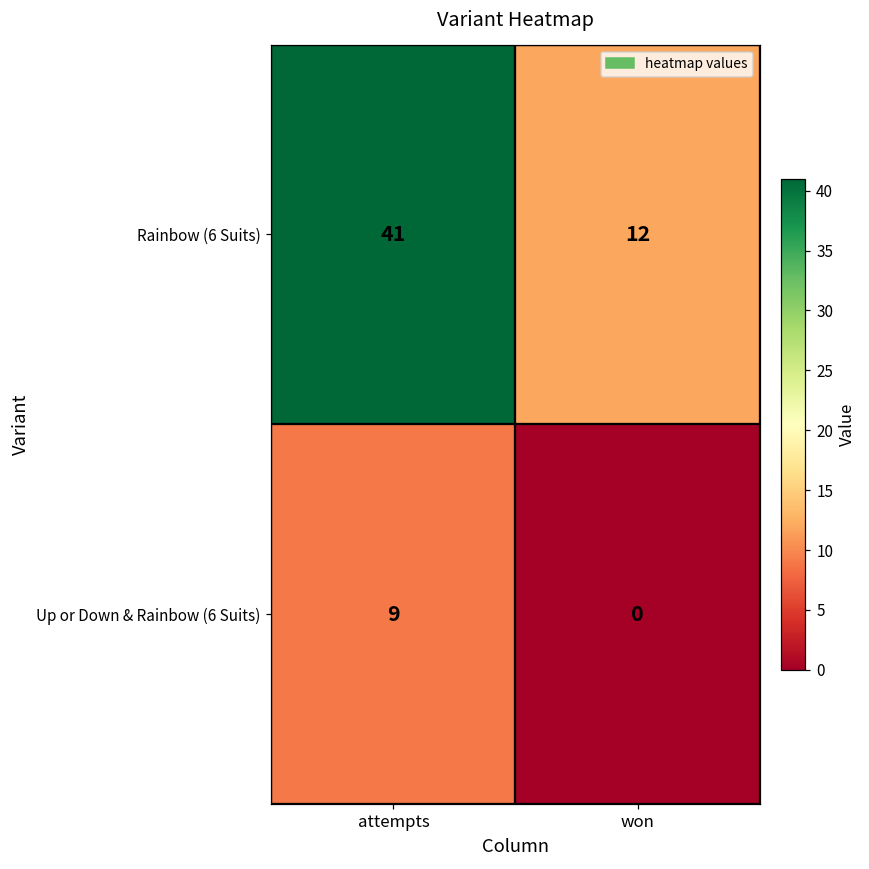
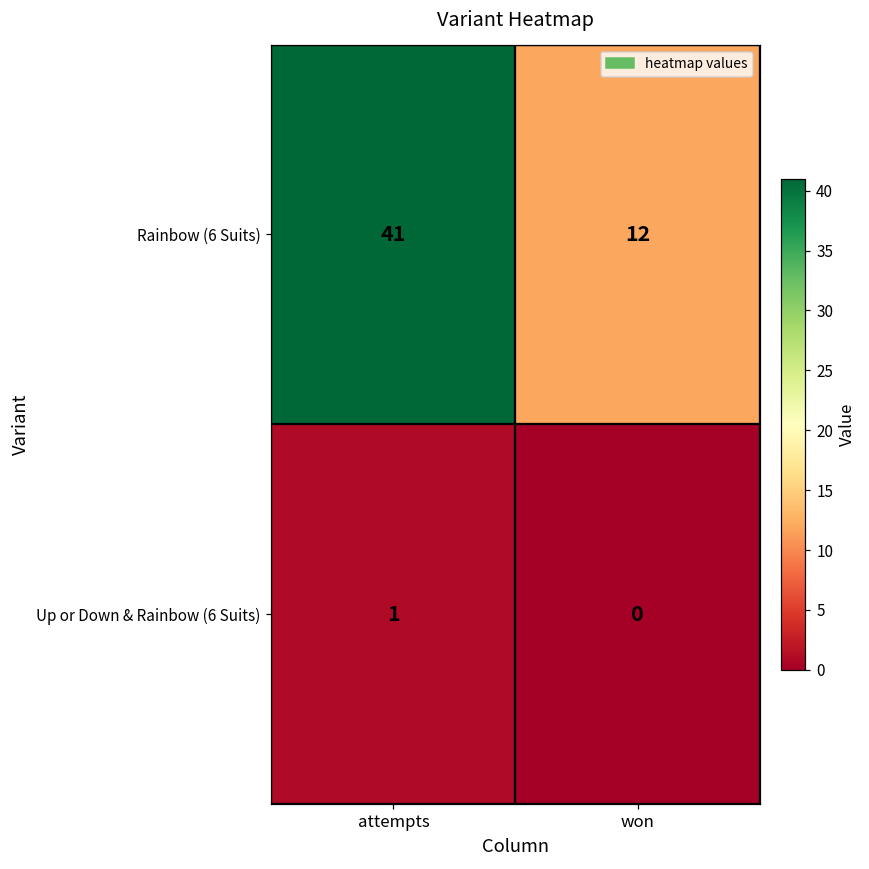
  {
    "Rainbow (6 Suits)": {
      "attempts": 41,
      "won": 12
    },
    "Up or Down & Rainbow (6 Suits)": {
-     "attempts": 9,
+     "attempts": 1,
      "won": 0
    }
  }
